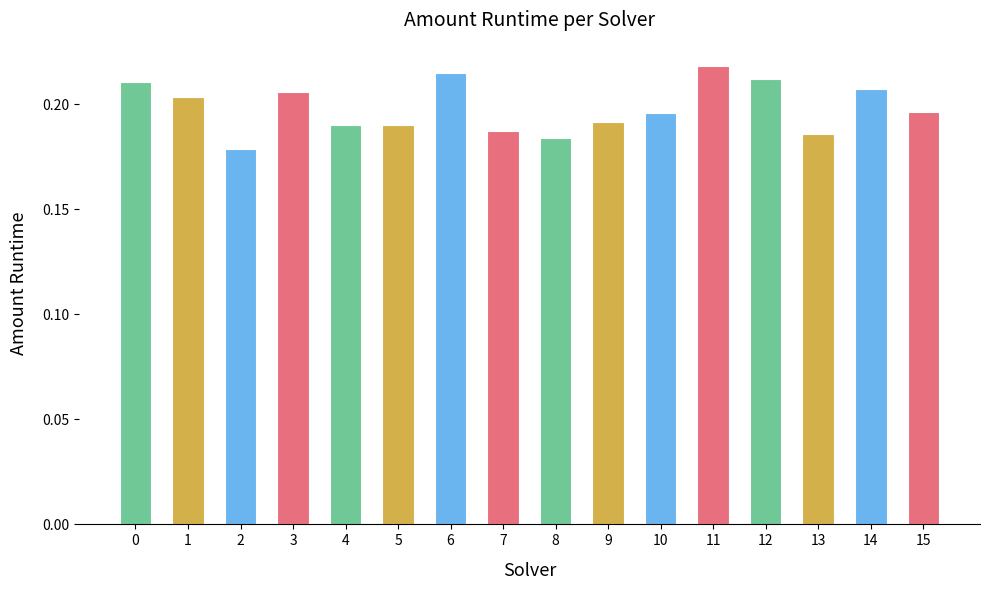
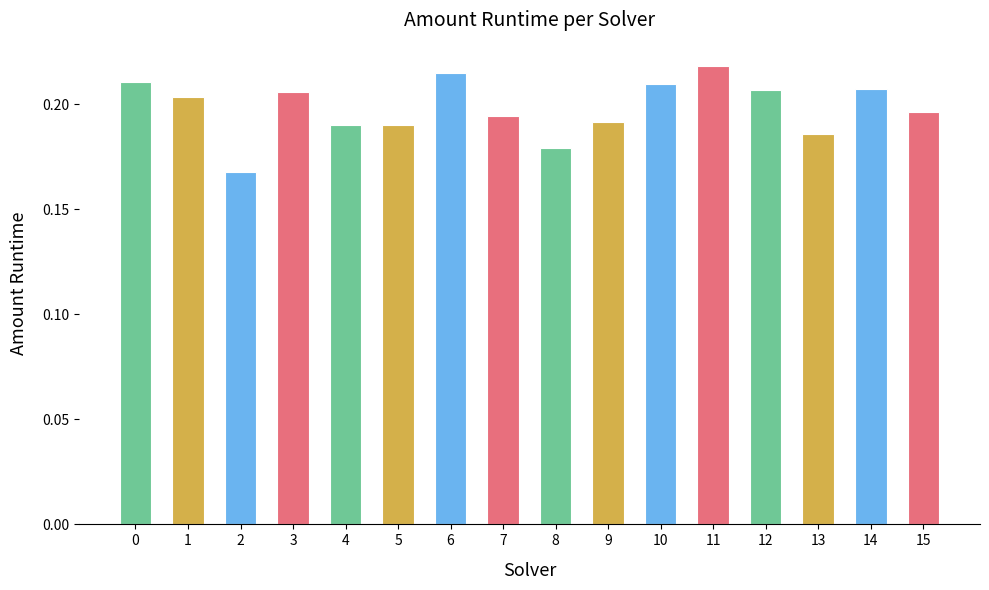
  {
    "0": 0.211,
    "1": 0.204,
-   "2": 0.179,
+   "2": 0.168,
    "3": 0.206,
    "4": 0.190,
    "5": 0.190,
    "6": 0.215,
-   "7": 0.187,
-   "8": 0.184,
+   "7": 0.194,
+   "8": 0.179,
    "9": 0.191,
-   "10": 0.196,
+   "10": 0.210,
    "11": 0.219,
-   "12": 0.212,
+   "12": 0.207,
    "13": 0.186,
    "14": 0.207,
    "15": 0.196
  }
